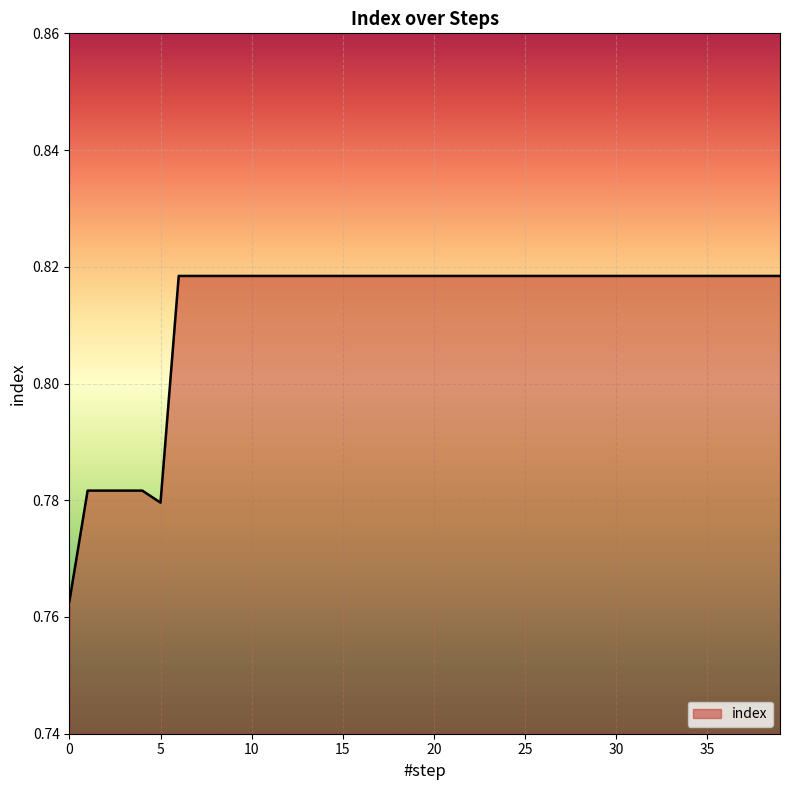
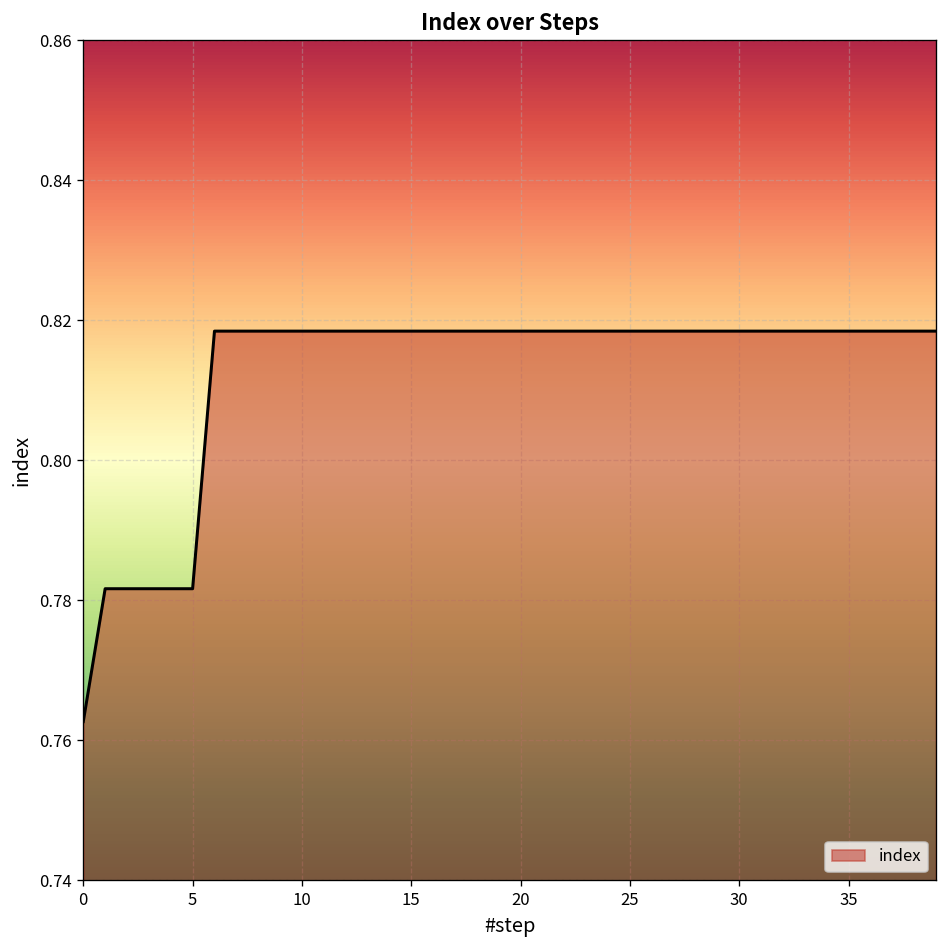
  {
    "0": 0.763,
-   "5": 0.780,
+   "5": 0.782,
    "10": 0.818,
    "15": 0.818,
    "20": 0.818,
    "25": 0.818,
    "30": 0.818,
    "35": 0.818
  }
